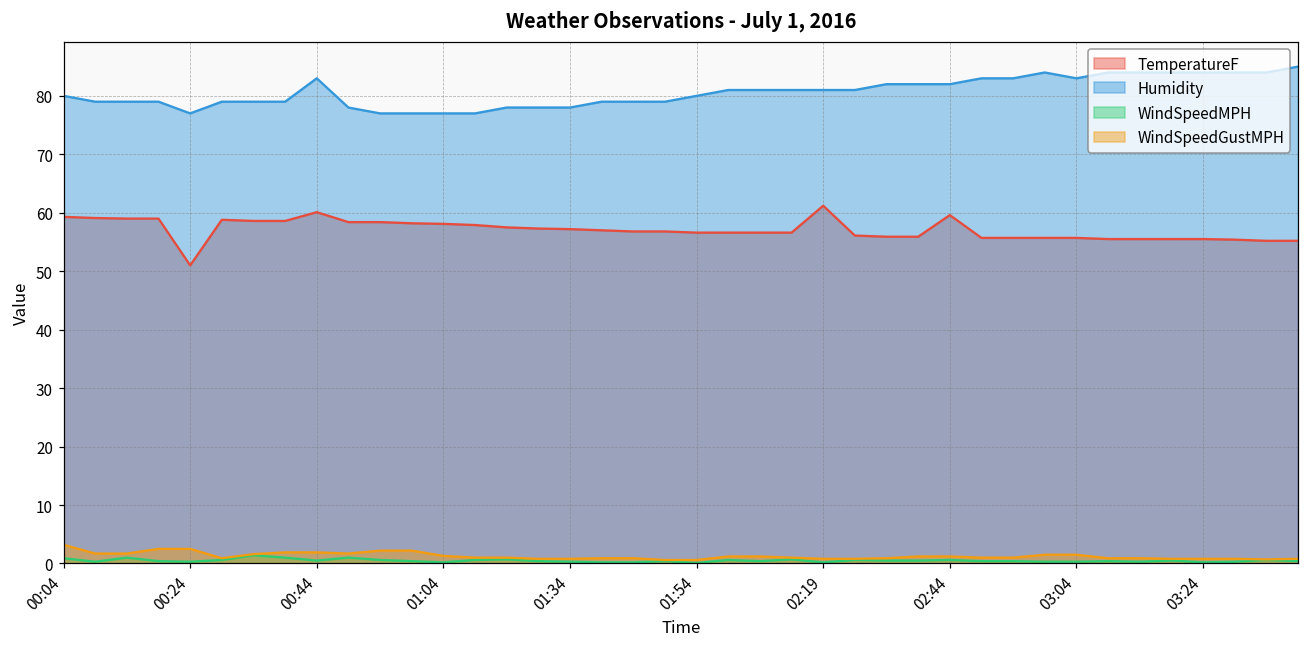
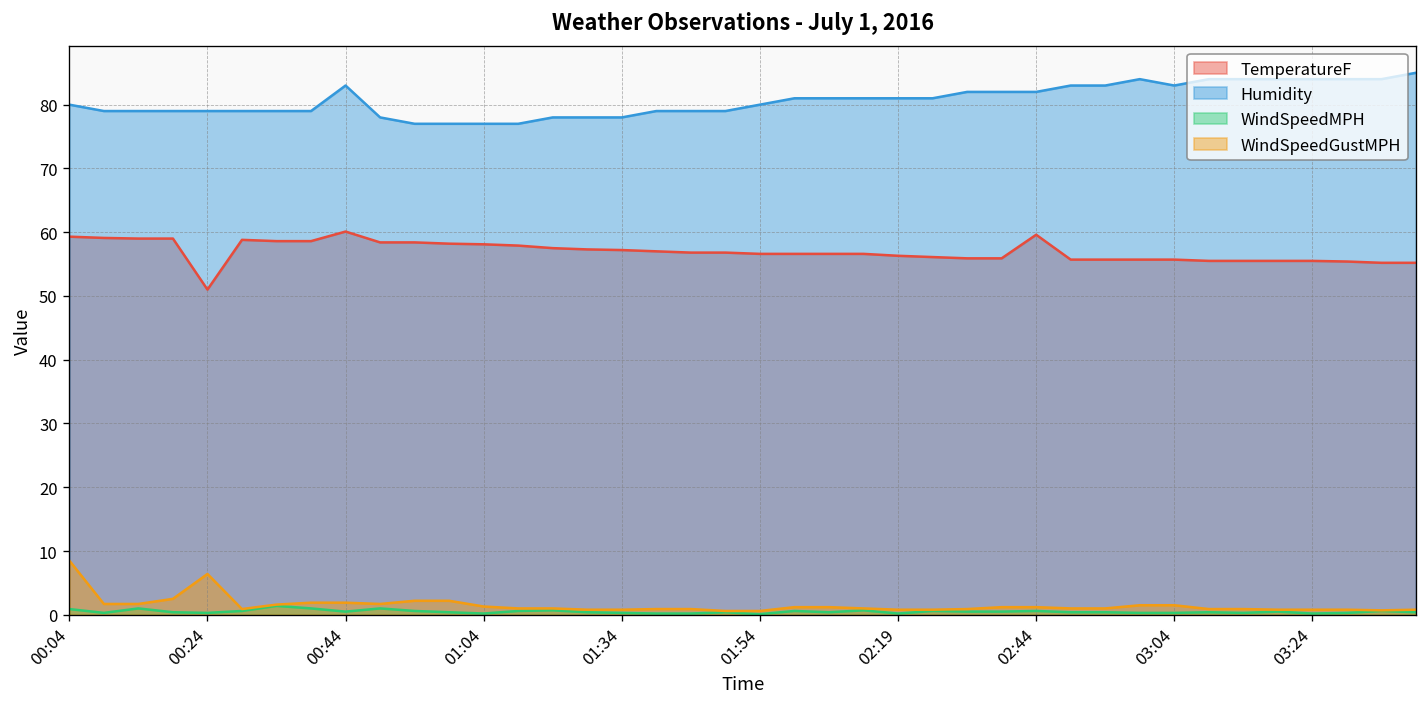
  {
    "TemperatureF": {
      "00:04": 59,
      "00:24": 51,
      "00:44": 60,
      "01:04": 58,
      "01:34": 57,
      "01:54": 57,
-     "02:19": 61,
+     "02:19": 56,
      "02:44": 60,
      "03:04": 56,
      "03:24": 56
    },
    "Humidity": {
      "00:04": 80,
-     "00:24": 77,
+     "00:24": 79,
      "00:44": 83,
      "01:04": 77,
      "01:34": 78,
      "01:54": 80,
      "02:19": 81,
      "02:44": 82,
      "03:04": 83
    },
    "WindSpeedMPH": {
      "00:04": 1,
      "00:24": 0,
      "00:44": 1,
      "01:04": 0,
      "01:34": 0,
      "01:54": 0,
      "02:19": 0,
      "02:44": 1,
      "03:04": 0,
      "03:24": 0
    },
    "WindSpeedGustMPH": {
-     "00:04": 3,
-     "00:24": 3,
+     "00:04": 9,
+     "00:24": 6,
      "00:44": 2,
      "01:04": 1,
      "01:34": 1,
      "01:54": 1,
      "02:19": 1,
      "02:44": 1,
      "03:04": 2,
      "03:24": 1
    }
  }
